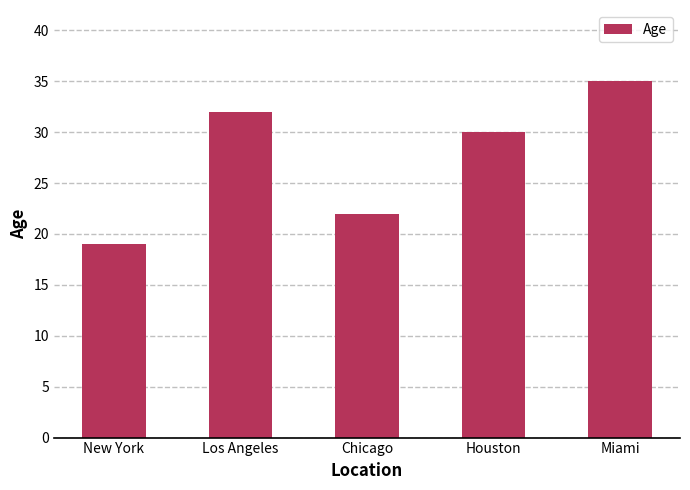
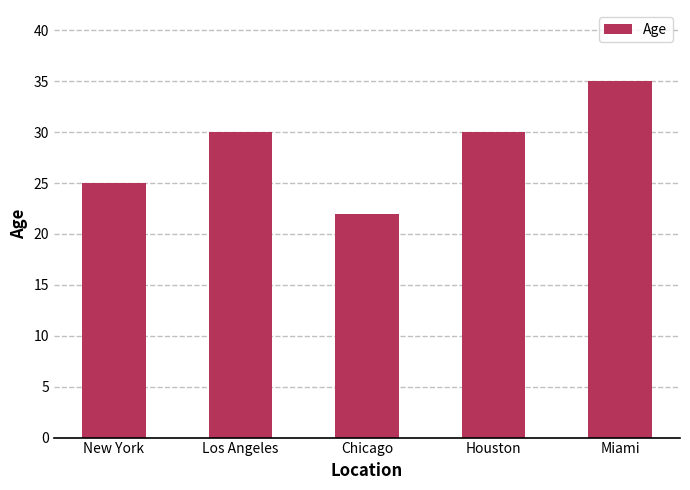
  {
-   "New York": 19,
-   "Los Angeles": 32,
+   "New York": 25,
+   "Los Angeles": 30,
    "Chicago": 22,
    "Houston": 30,
    "Miami": 35
  }
